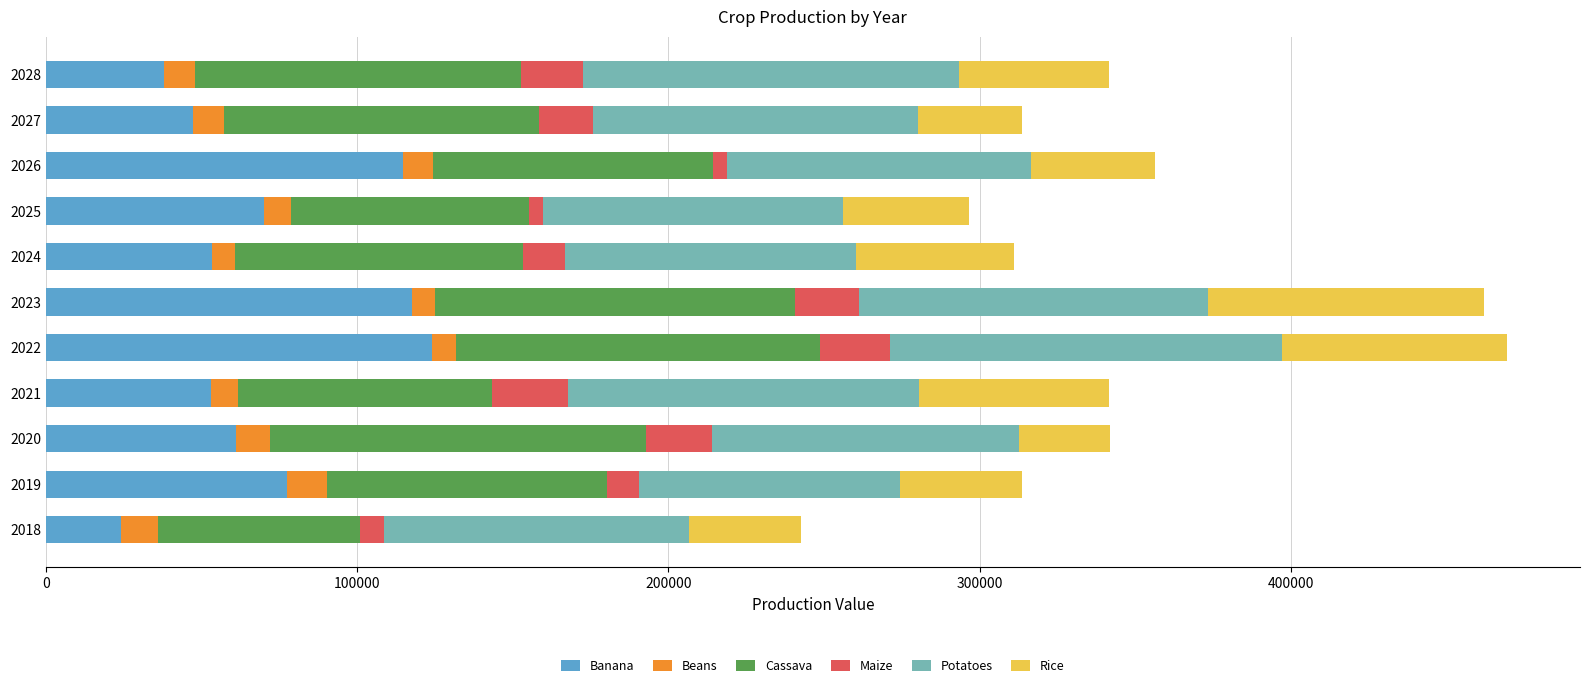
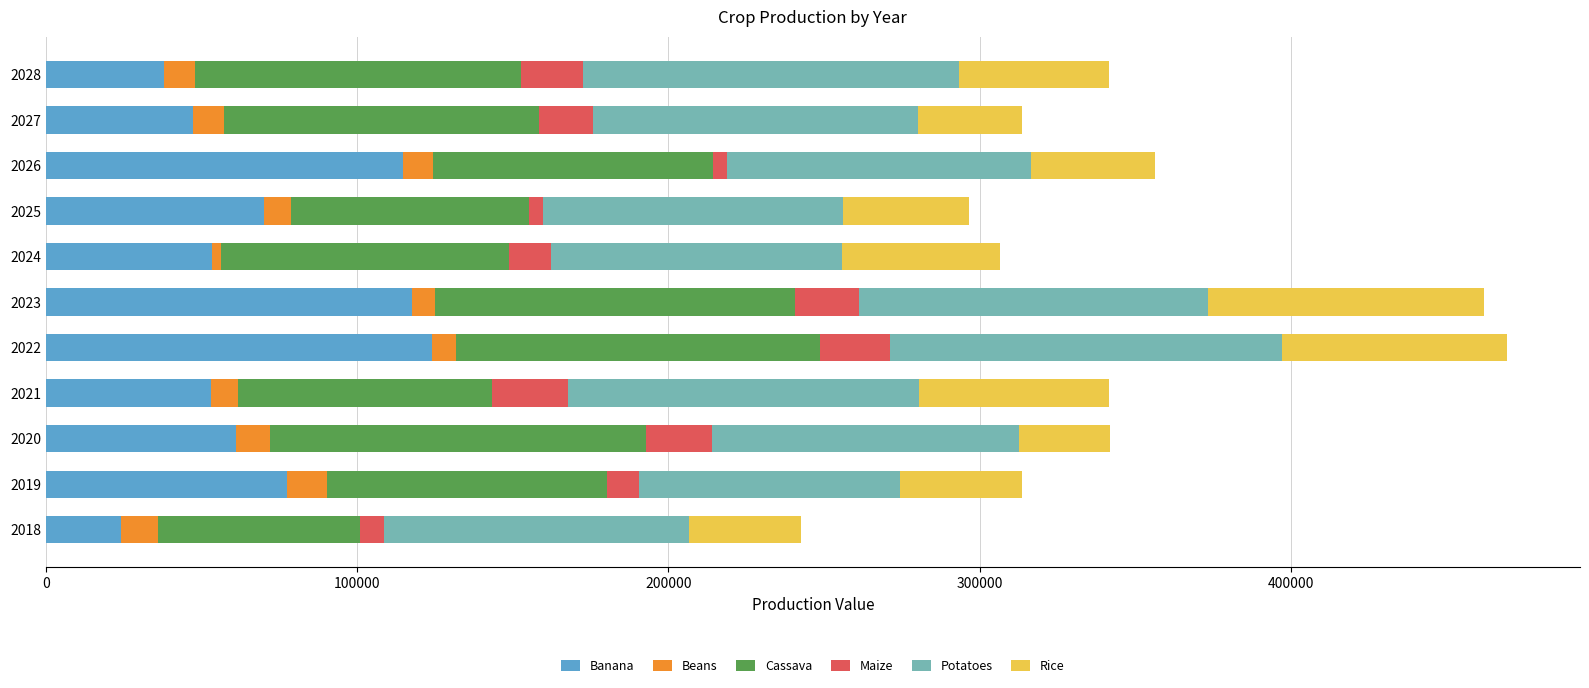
  {
    "Beans": {
      "2028": 10000,
      "2027": 10000,
      "2026": 10000,
      "2025": 9000,
-     "2024": 8000,
+     "2024": 3000,
      "2023": 7000,
      "2022": 8000,
      "2021": 9000,
      "2020": 11000,
      "2019": 13000,
      "2018": 12000
    },
    "Cassava": {
      "2028": 105000,
      "2027": 101000,
      "2026": 90000,
      "2025": 76000,
      "2024": 92000,
      "2023": 116000,
      "2022": 117000,
      "2021": 81000,
      "2020": 121000,
      "2019": 90000,
      "2018": 65000
    },
    "Maize": {
      "2028": 20000,
      "2027": 17000,
      "2026": 5000,
      "2025": 5000,
      "2024": 14000,
      "2023": 20000,
      "2022": 23000,
      "2021": 25000,
      "2020": 21000,
      "2019": 10000,
      "2018": 8000
    },
    "Rice": {
      "2028": 48000,
      "2027": 33000,
      "2026": 40000,
      "2025": 40000,
      "2024": 51000,
      "2023": 89000,
      "2022": 72000,
      "2021": 61000,
      "2020": 29000,
      "2019": 39000,
      "2018": 36000
    }
  }
